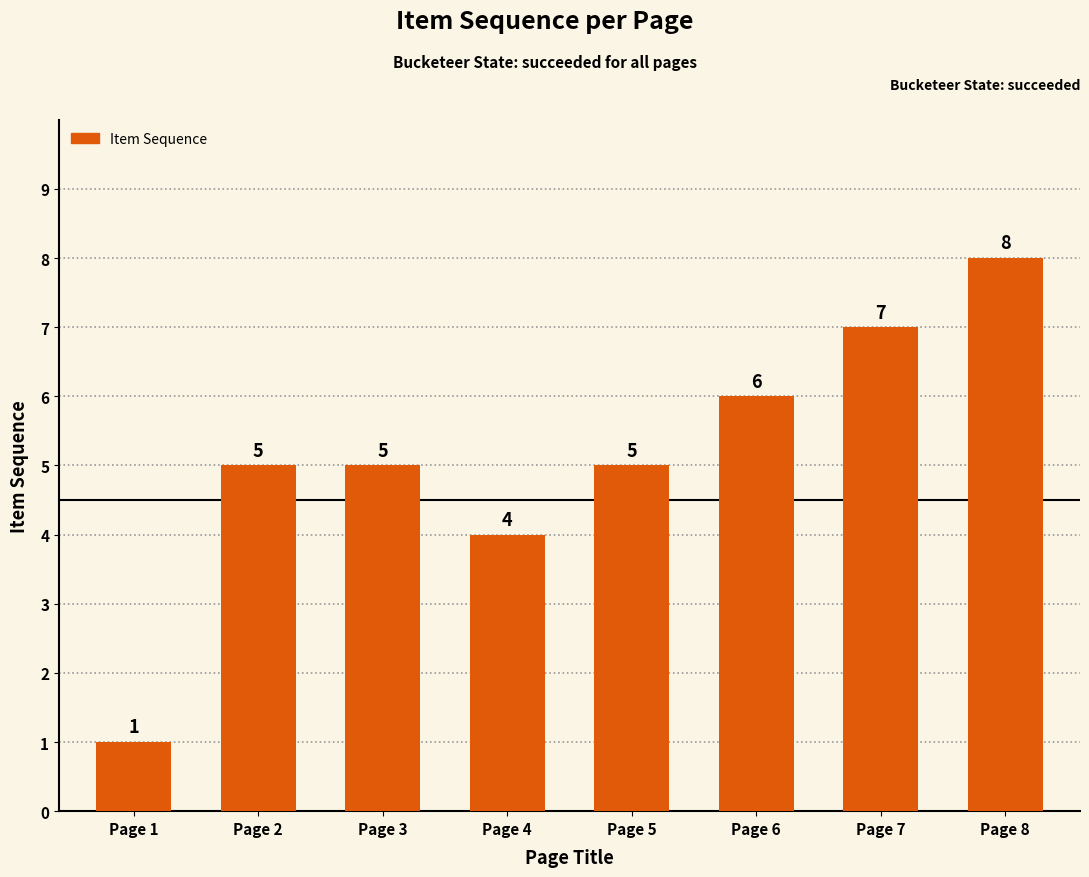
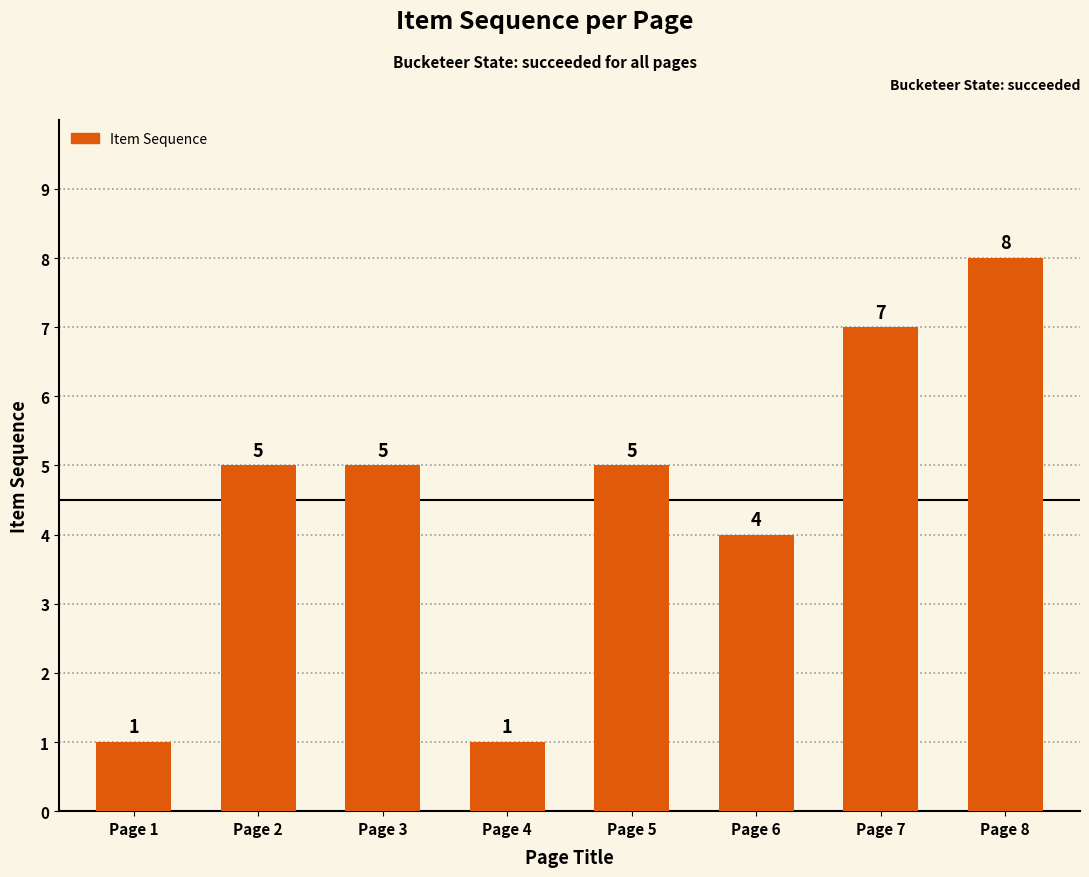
  {
    "Page 1": 1,
    "Page 2": 5,
    "Page 3": 5,
-   "Page 4": 4,
+   "Page 4": 1,
    "Page 5": 5,
-   "Page 6": 6,
+   "Page 6": 4,
    "Page 7": 7,
    "Page 8": 8
  }
